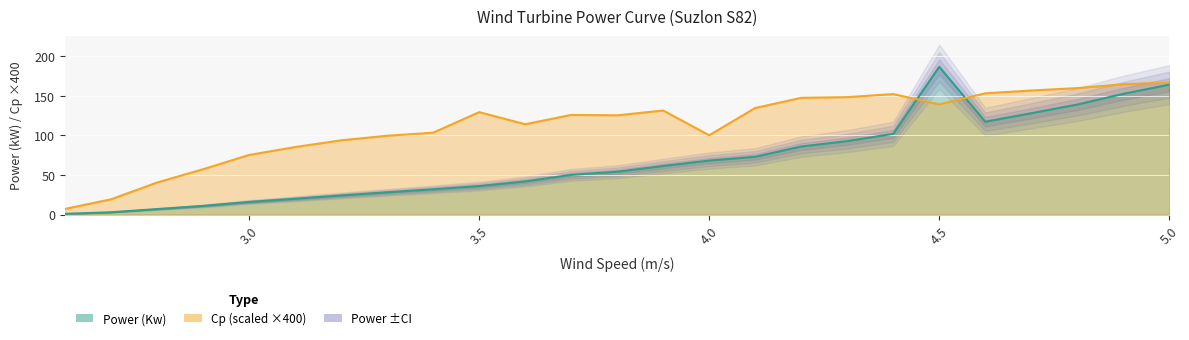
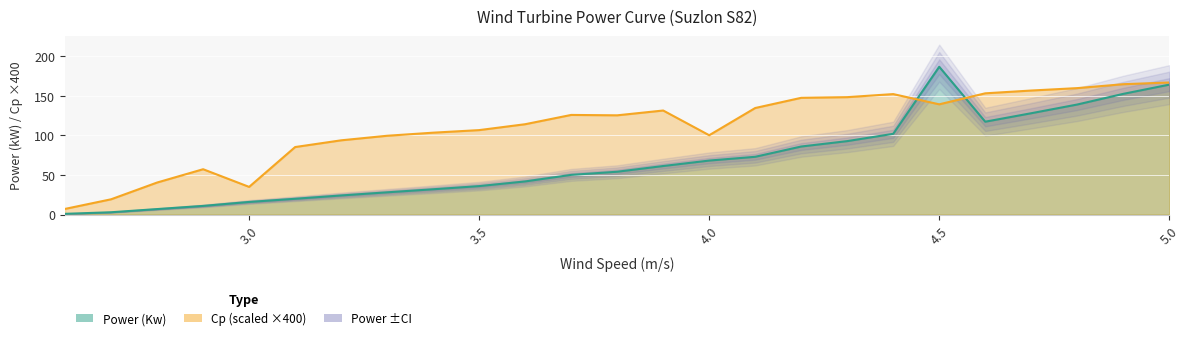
  {
    "Power (Kw)": {
      "4.0": 70,
      "4.5": 190
    },
    "Cp (scaled ×400)": {
-     "3.0": 80,
-     "3.5": 130,
+     "3.0": 40,
+     "3.5": 110,
      "4.0": 100,
      "4.5": 140
    }
  }
